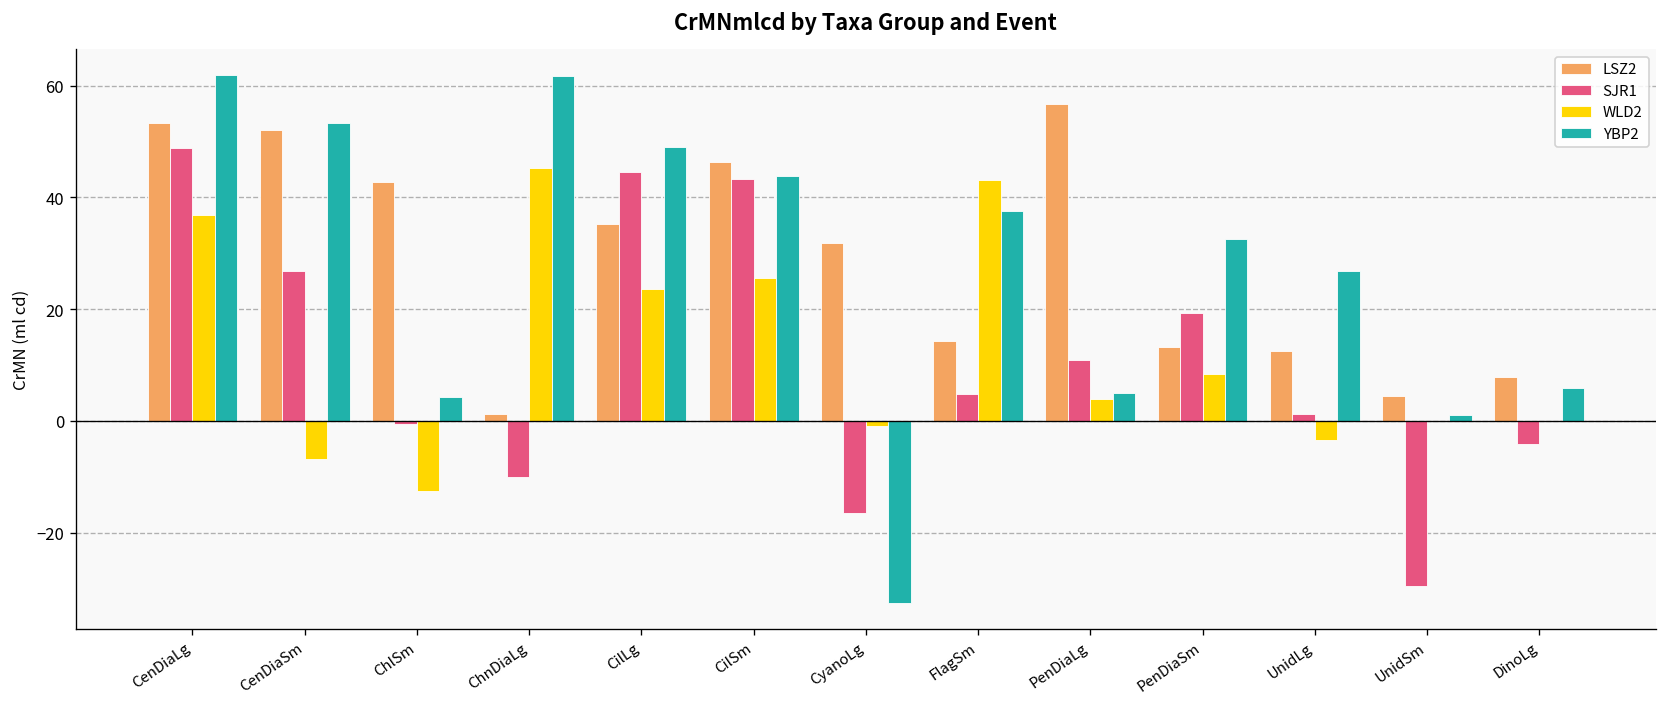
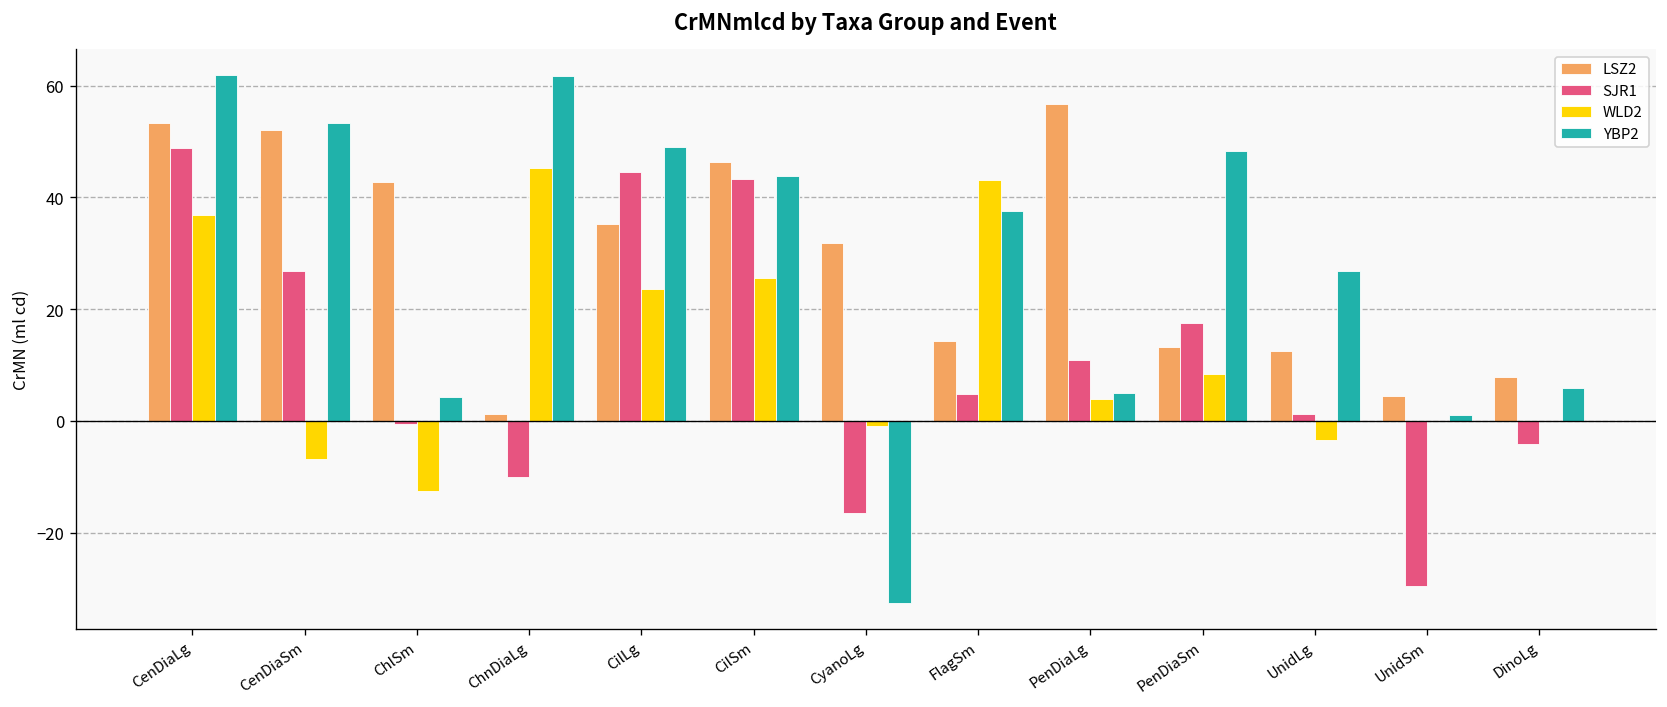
  {
    "LSZ2": {
      "CenDiaLg": 53,
      "CenDiaSm": 52,
      "ChlSm": 43,
      "ChnDiaLg": 1,
      "CilLg": 35,
      "CilSm": 46,
      "CyanoLg": 32,
      "FlagSm": 14,
      "PenDiaLg": 57,
      "PenDiaSm": 13,
      "UnidLg": 13,
      "UnidSm": 4,
      "DinoLg": 8
    },
    "SJR1": {
      "CenDiaLg": 49,
      "CenDiaSm": 27,
      "ChlSm": -1,
      "ChnDiaLg": -10,
      "CilLg": 44,
      "CilSm": 43,
      "CyanoLg": -17,
      "FlagSm": 5,
      "PenDiaLg": 11,
-     "PenDiaSm": 19,
+     "PenDiaSm": 18,
      "UnidLg": 1,
      "UnidSm": -30,
      "DinoLg": -4
    },
    "WLD2": {
      "CenDiaLg": 37,
      "CenDiaSm": -7,
      "ChlSm": -13,
      "ChnDiaLg": 45,
      "CilLg": 24,
      "CilSm": 26,
      "CyanoLg": -1,
      "FlagSm": 43,
      "PenDiaLg": 4,
      "PenDiaSm": 8,
      "UnidLg": -3,
      "UnidSm": 0,
      "DinoLg": 0
    },
    "YBP2": {
      "CenDiaLg": 62,
      "CenDiaSm": 53,
      "ChlSm": 4,
      "ChnDiaLg": 62,
      "CilLg": 49,
      "CilSm": 44,
      "CyanoLg": -33,
      "FlagSm": 38,
      "PenDiaLg": 5,
-     "PenDiaSm": 33,
+     "PenDiaSm": 48,
      "UnidLg": 27,
      "UnidSm": 1,
      "DinoLg": 6
    }
  }
